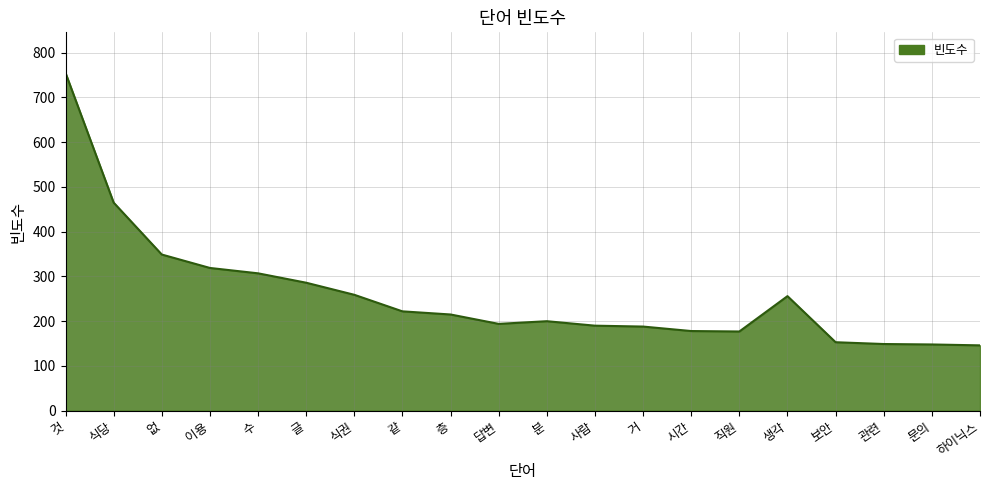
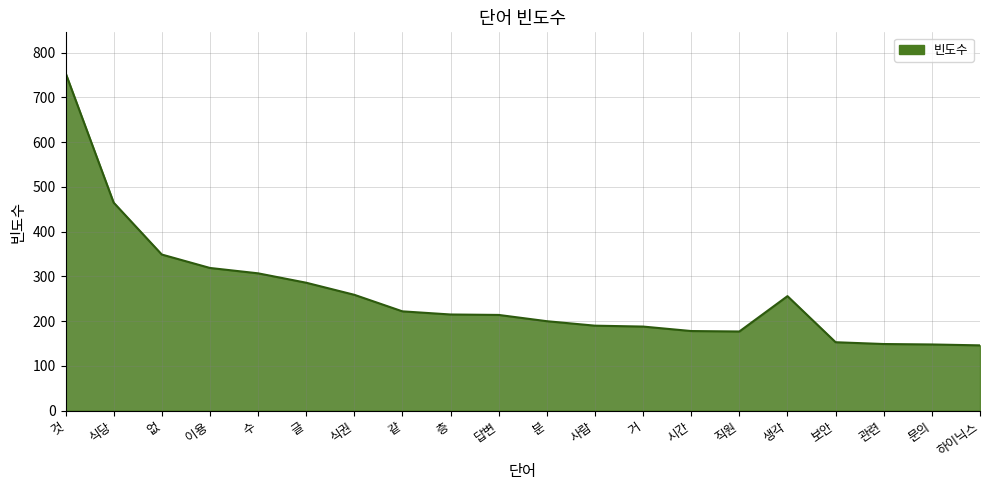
  {
    "것": 760,
    "식당": 470,
    "없": 350,
    "이용": 320,
    "수": 310,
    "글": 290,
    "식권": 260,
    "같": 220,
    "층": 220,
-   "답변": 190,
+   "답변": 210,
    "분": 200,
    "사람": 190,
    "거": 190,
    "시간": 180,
    "직원": 180,
    "생각": 260,
    "보안": 150,
    "관련": 150,
    "문의": 150,
    "하이닉스": 150
  }
